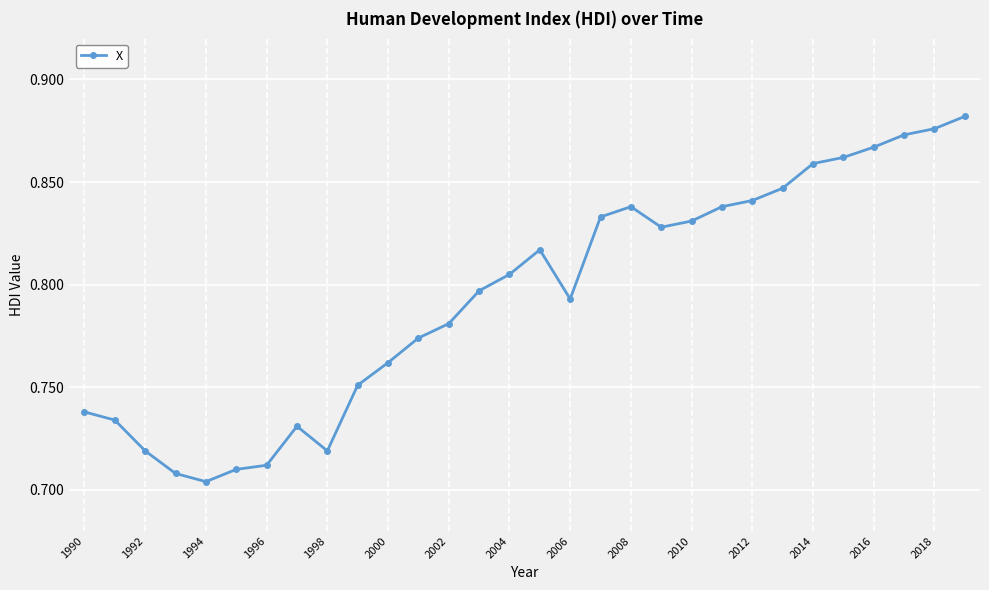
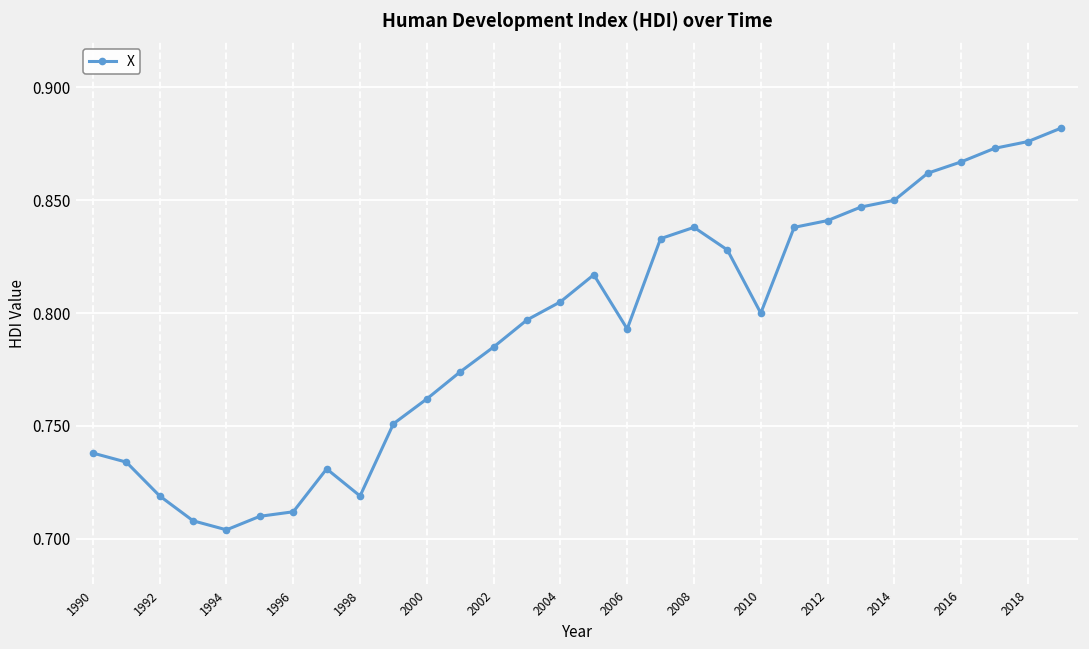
  {
    "1990": 0.738,
    "1992": 0.719,
    "1994": 0.704,
    "1996": 0.712,
    "1998": 0.719,
    "2000": 0.762,
-   "2002": 0.781,
+   "2002": 0.785,
    "2004": 0.805,
    "2006": 0.793,
    "2008": 0.838,
-   "2010": 0.831,
+   "2010": 0.800,
    "2012": 0.841,
-   "2014": 0.859,
+   "2014": 0.850,
    "2016": 0.867,
    "2018": 0.876
  }
